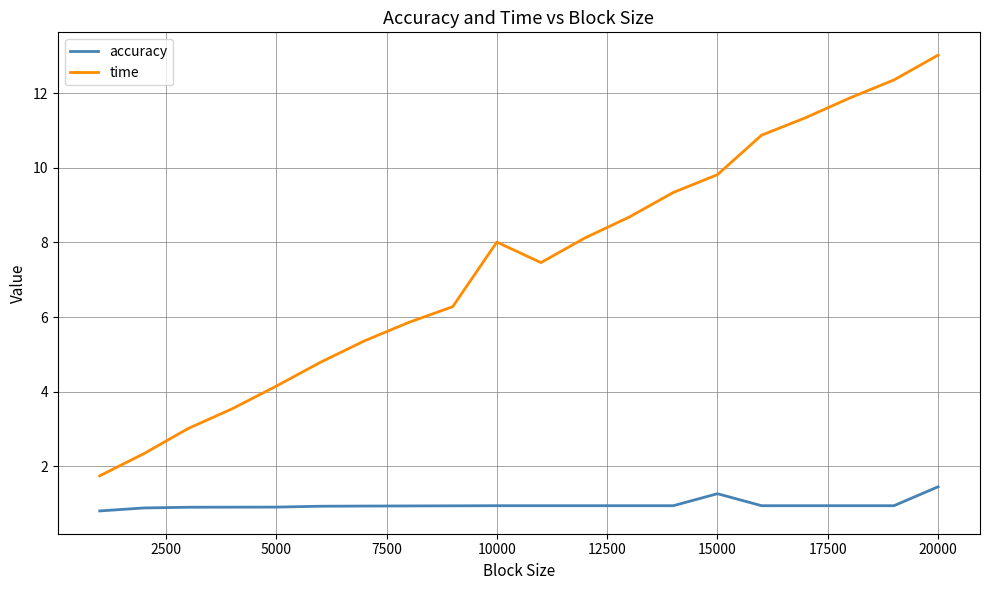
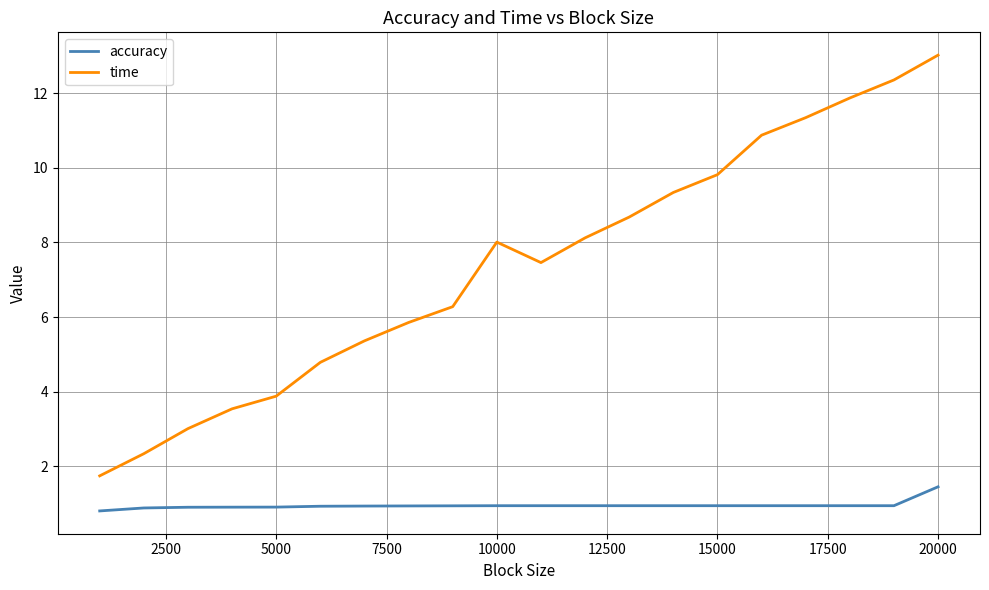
  {
    "accuracy": {
      "5000": 0.9,
      "10000": 0.9,
-     "15000": 1.3,
+     "15000": 0.9,
      "20000": 1.4
    },
    "time": {
-     "5000": 4.1,
+     "5000": 3.9,
      "10000": 8.0,
      "15000": 9.8,
      "20000": 13.0
    }
  }
